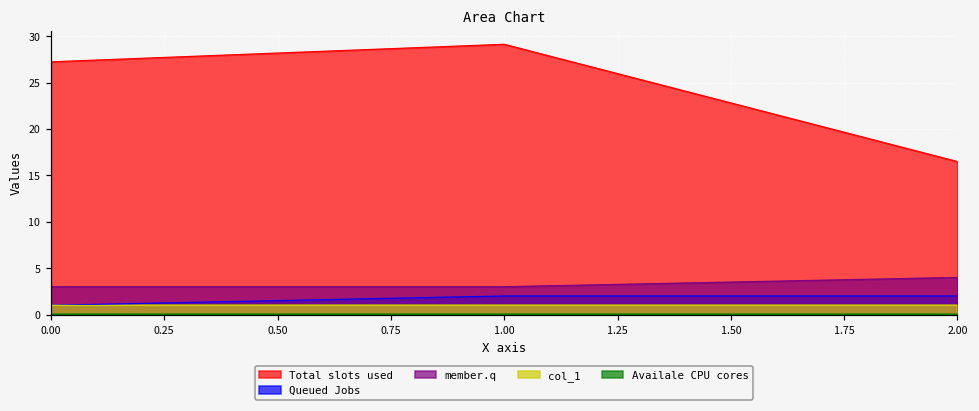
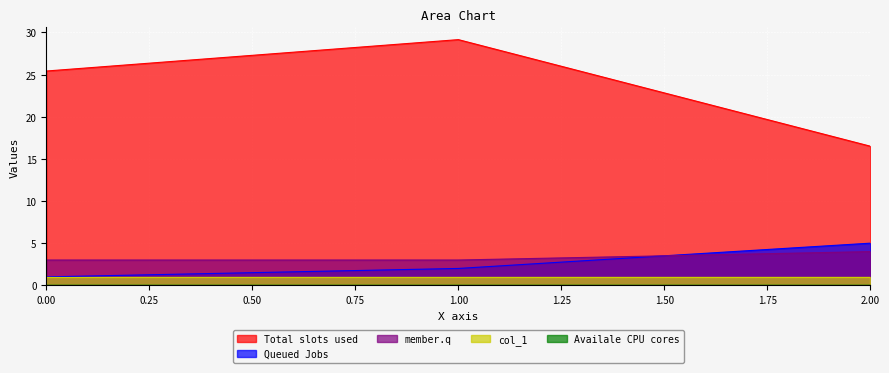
  {
    "Total slots used": {
-     "0.00": 27,
+     "0.00": 25,
      "1.00": 29,
      "2.00": 16
    },
    "Queued Jobs": {
      "1.00": 2,
-     "2.00": 2
+     "2.00": 5
    },
    "member.q": {
      "0.00": 3,
      "1.00": 3,
      "2.00": 4
    },
    "col_1": {
      "1.00": 1,
      "2.00": 1
    },
    "Availale CPU cores": {
      "0.00": 0,
      "1.00": 0,
      "2.00": 0
    }
  }
